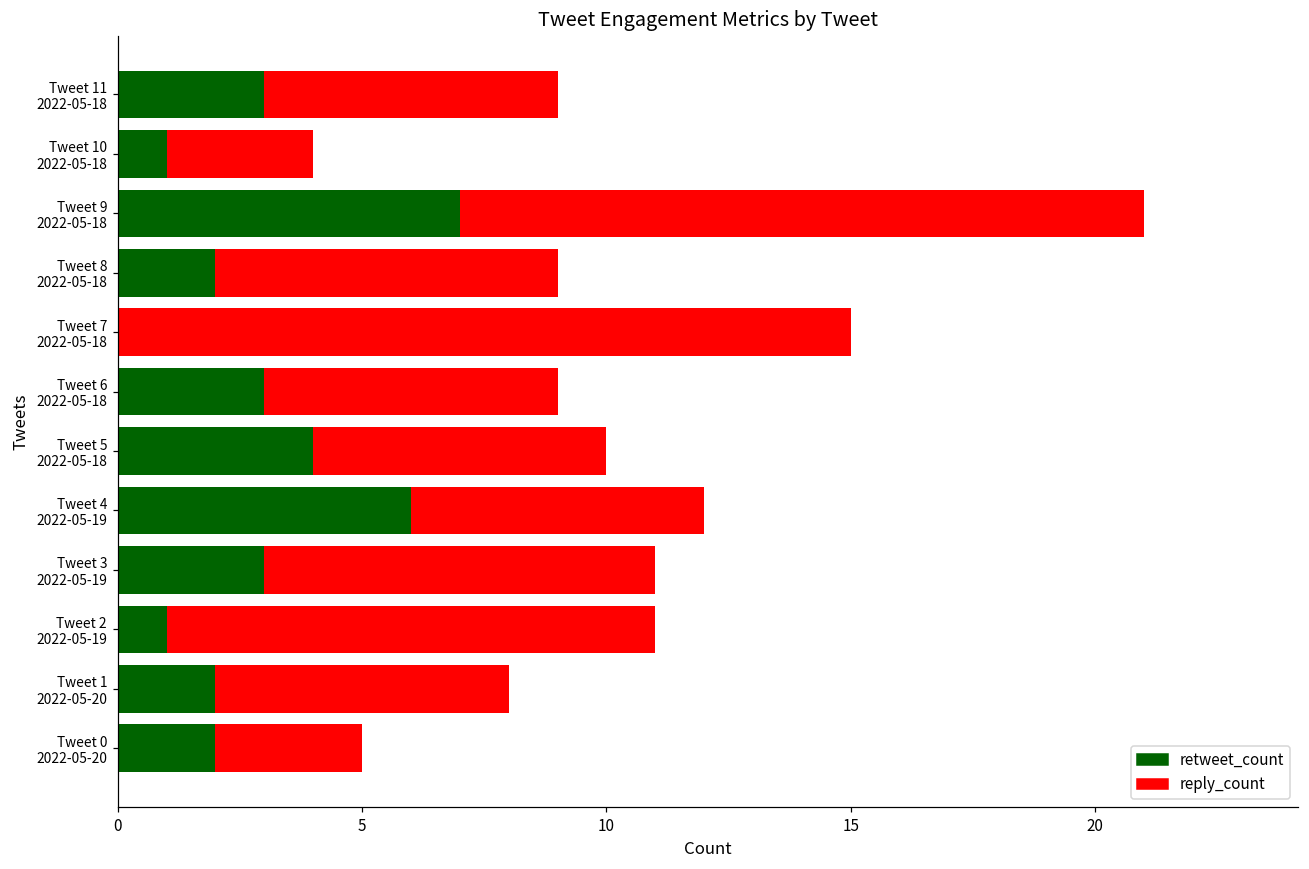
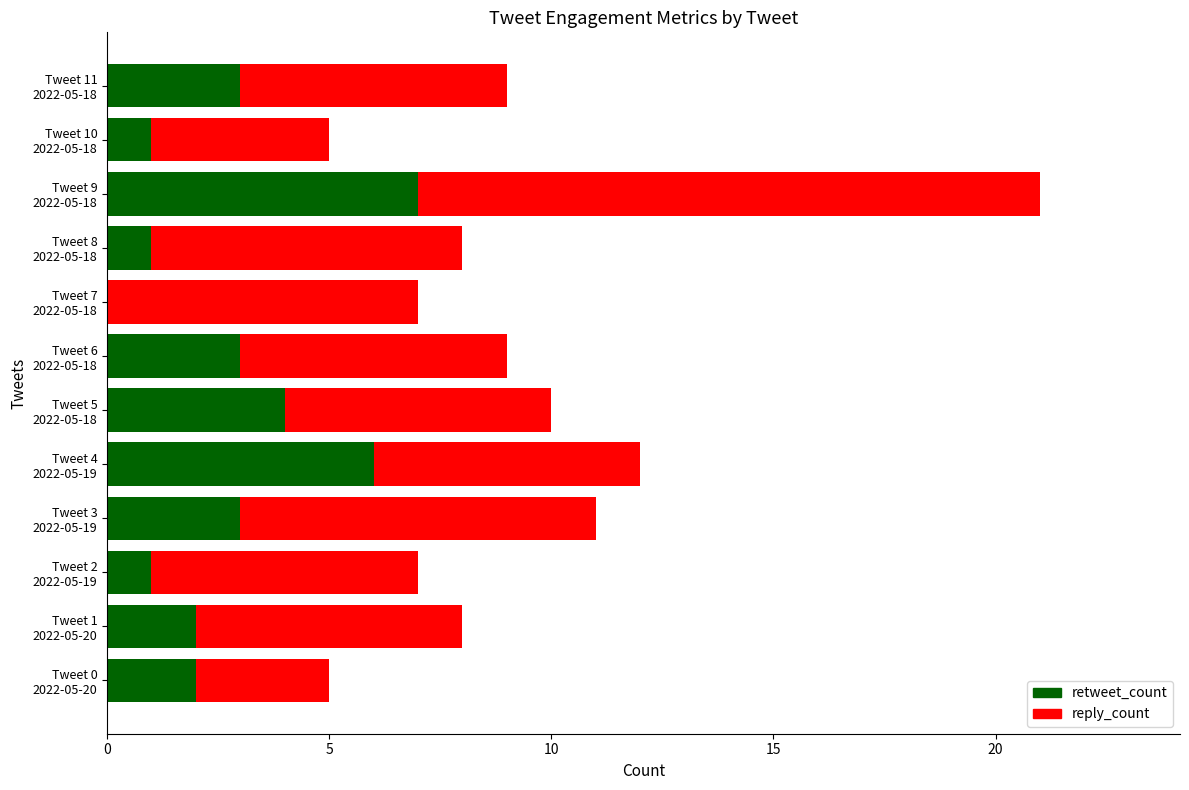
  {
    "retweet_count": {
      "Tweet 11 2022-05-18": 3,
      "Tweet 10 2022-05-18": 1,
      "Tweet 9 2022-05-18": 7,
-     "Tweet 8 2022-05-18": 2,
+     "Tweet 8 2022-05-18": 1,
      "Tweet 7 2022-05-18": 0,
      "Tweet 6 2022-05-18": 3,
      "Tweet 5 2022-05-18": 4,
      "Tweet 4 2022-05-19": 6,
      "Tweet 3 2022-05-19": 3,
      "Tweet 2 2022-05-19": 1,
      "Tweet 1 2022-05-20": 2,
      "Tweet 0 2022-05-20": 2
    },
    "reply_count": {
      "Tweet 11 2022-05-18": 6,
-     "Tweet 10 2022-05-18": 3,
+     "Tweet 10 2022-05-18": 4,
      "Tweet 9 2022-05-18": 14,
      "Tweet 8 2022-05-18": 7,
-     "Tweet 7 2022-05-18": 15,
+     "Tweet 7 2022-05-18": 7,
      "Tweet 6 2022-05-18": 6,
      "Tweet 5 2022-05-18": 6,
      "Tweet 4 2022-05-19": 6,
      "Tweet 3 2022-05-19": 8,
-     "Tweet 2 2022-05-19": 10,
+     "Tweet 2 2022-05-19": 6,
      "Tweet 1 2022-05-20": 6,
      "Tweet 0 2022-05-20": 3
    }
  }
